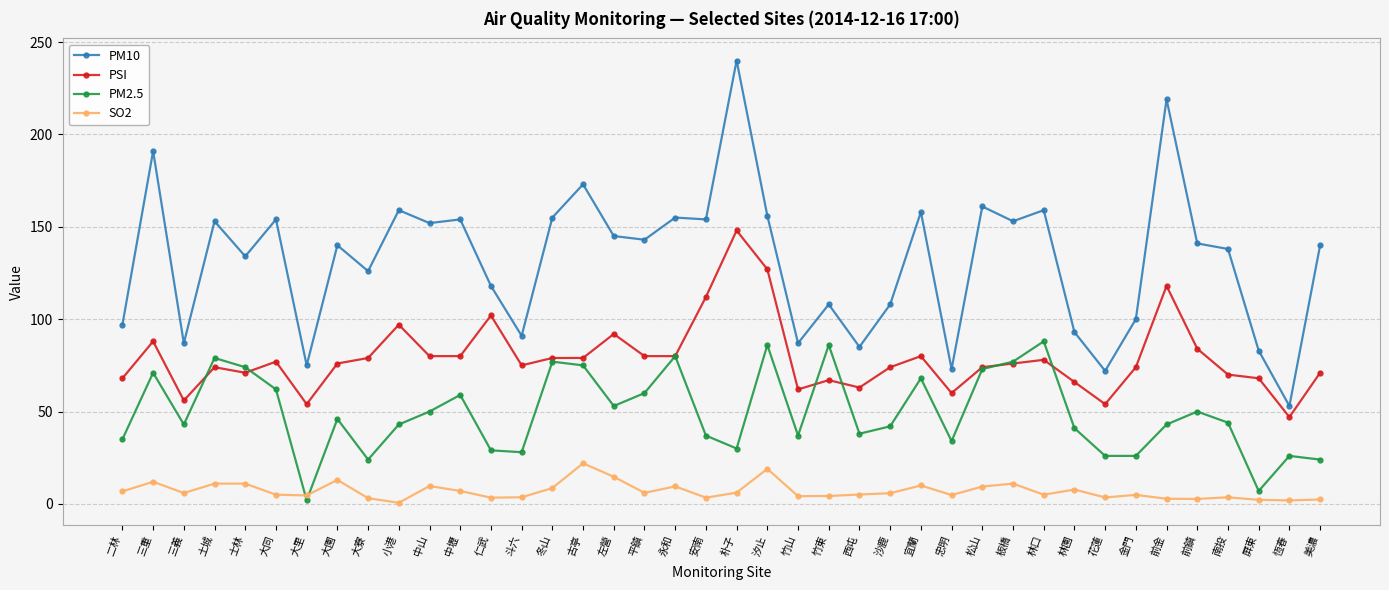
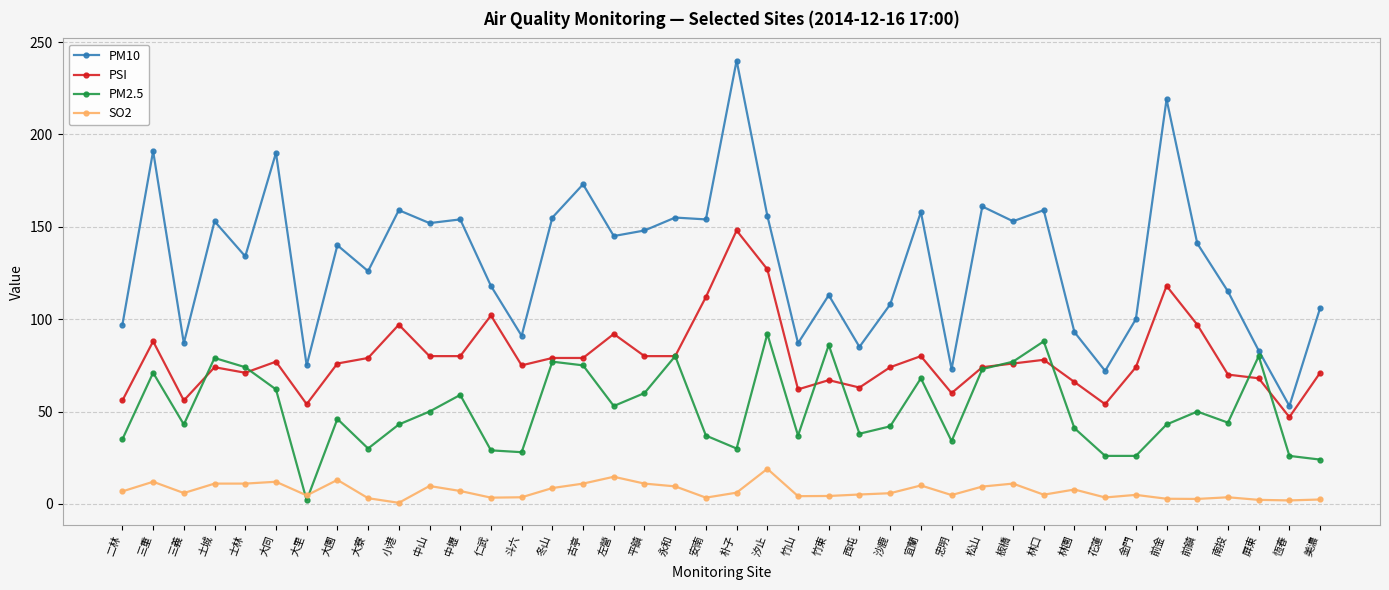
  {
    "PM10": {
      "二林": 97,
      "三重": 191,
      "三義": 87,
      "土城": 153,
      "士林": 134,
-     "大同": 154,
+     "大同": 190,
      "大里": 75,
      "大園": 140,
      "大寮": 126,
      "小港": 159,
      "中山": 152,
      "中壢": 154,
      "仁武": 118,
      "斗六": 91,
      "冬山": 155,
      "古亭": 173,
      "左營": 145,
-     "平鎮": 143,
+     "平鎮": 148,
      "永和": 155,
      "安南": 154,
      "朴子": 240,
      "汐止": 156,
      "竹山": 87,
-     "竹東": 108,
+     "竹東": 113,
      "西屯": 85,
      "沙鹿": 108,
      "宜蘭": 158,
      "忠明": 73,
      "松山": 161,
      "板橋": 153,
      "林口": 159,
      "林園": 93,
      "花蓮": 72,
      "金門": 100,
      "前金": 219,
      "前鎮": 141,
-     "南投": 138,
+     "南投": 115,
      "屏東": 83,
      "恆春": 53,
-     "美濃": 140
+     "美濃": 106
    },
    "PSI": {
-     "二林": 68,
+     "二林": 56,
      "三重": 88,
      "三義": 56,
      "土城": 74,
      "士林": 71,
      "大同": 77,
      "大里": 54,
      "大園": 76,
      "大寮": 79,
      "小港": 97,
      "中山": 80,
      "中壢": 80,
      "仁武": 102,
      "斗六": 75,
      "冬山": 79,
      "古亭": 79,
      "左營": 92,
      "平鎮": 80,
      "安南": 112,
      "朴子": 148,
      "汐止": 127,
      "竹山": 62,
      "竹東": 67,
      "西屯": 63,
      "沙鹿": 74,
      "宜蘭": 80,
      "忠明": 60,
      "林口": 78,
      "林園": 66,
      "花蓮": 54,
      "金門": 74,
      "前金": 118,
-     "前鎮": 84,
+     "前鎮": 97,
      "南投": 70,
      "屏東": 68,
      "恆春": 47,
      "美濃": 71
    },
    "PM2.5": {
      "二林": 35,
      "三重": 71,
      "三義": 43,
      "土城": 79,
      "士林": 74,
      "大同": 62,
      "大里": 2,
      "大園": 46,
-     "大寮": 24,
+     "大寮": 30,
      "小港": 43,
      "中山": 50,
      "中壢": 59,
      "仁武": 29,
      "斗六": 28,
      "冬山": 77,
      "古亭": 75,
      "左營": 53,
      "平鎮": 60,
      "安南": 37,
      "朴子": 30,
-     "汐止": 86,
+     "汐止": 92,
      "竹山": 37,
      "竹東": 86,
      "西屯": 38,
      "沙鹿": 42,
      "宜蘭": 68,
      "忠明": 34,
      "林口": 88,
      "林園": 41,
      "花蓮": 26,
      "金門": 26,
      "前金": 43,
      "前鎮": 50,
      "南投": 44,
-     "屏東": 7,
+     "屏東": 80,
      "恆春": 26,
      "美濃": 24
    },
    "SO2": {
      "二林": 7,
      "三重": 12,
      "三義": 6,
      "土城": 11,
      "士林": 11,
-     "大同": 5,
+     "大同": 12,
      "大里": 5,
      "大園": 13,
      "大寮": 3,
      "小港": 1,
      "中山": 10,
      "中壢": 7,
      "仁武": 3,
      "斗六": 4,
      "冬山": 9,
-     "古亭": 22,
+     "古亭": 11,
      "左營": 15,
-     "平鎮": 6,
+     "平鎮": 11,
      "永和": 10,
      "安南": 3,
      "朴子": 6,
      "汐止": 19,
      "竹山": 4,
      "竹東": 4,
      "西屯": 5,
      "沙鹿": 6,
      "宜蘭": 10,
      "忠明": 5,
      "松山": 9,
      "板橋": 11,
      "林口": 5,
      "林園": 8,
      "花蓮": 4,
      "金門": 5,
      "前金": 3,
      "前鎮": 3,
      "南投": 4,
      "屏東": 2,
      "恆春": 2,
      "美濃": 2
    }
  }
